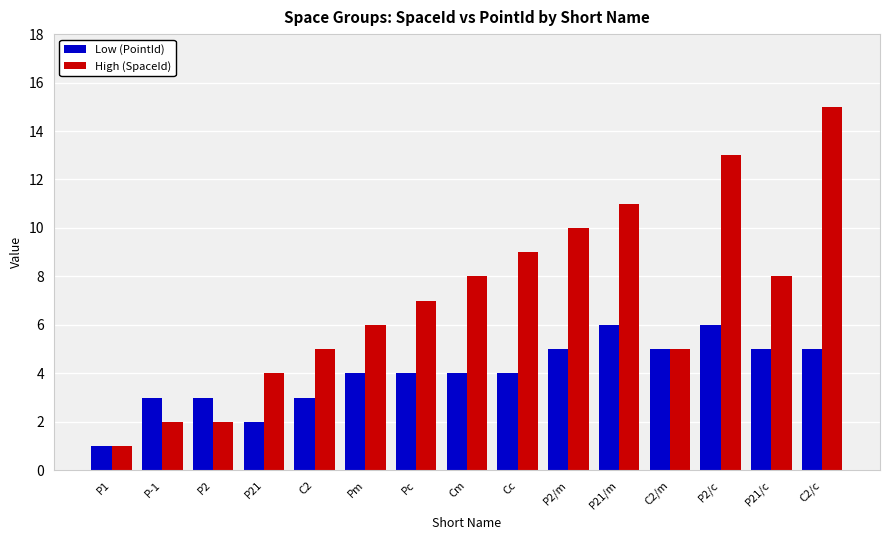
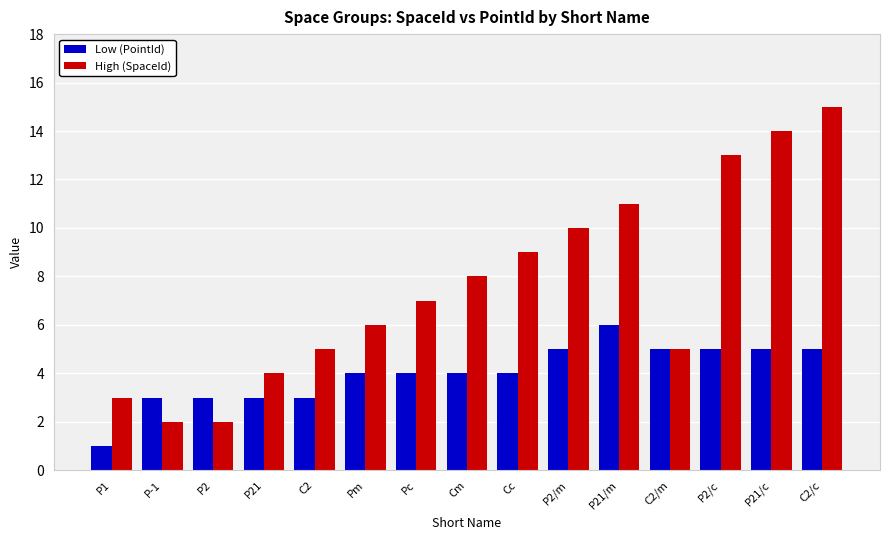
  {
    "Low (PointId)": {
      "P1": 1,
      "P-1": 3,
      "P2": 3,
-     "P21": 2,
+     "P21": 3,
      "C2": 3,
      "Pm": 4,
      "Pc": 4,
      "Cm": 4,
      "Cc": 4,
      "P2/m": 5,
      "P21/m": 6,
      "C2/m": 5,
-     "P2/c": 6,
+     "P2/c": 5,
      "P21/c": 5,
      "C2/c": 5
    },
    "High (SpaceId)": {
-     "P1": 1,
+     "P1": 3,
      "P-1": 2,
      "P2": 2,
      "P21": 4,
      "C2": 5,
      "Pm": 6,
      "Pc": 7,
      "Cm": 8,
      "Cc": 9,
      "P2/m": 10,
      "P21/m": 11,
      "C2/m": 5,
      "P2/c": 13,
-     "P21/c": 8,
+     "P21/c": 14,
      "C2/c": 15
    }
  }
